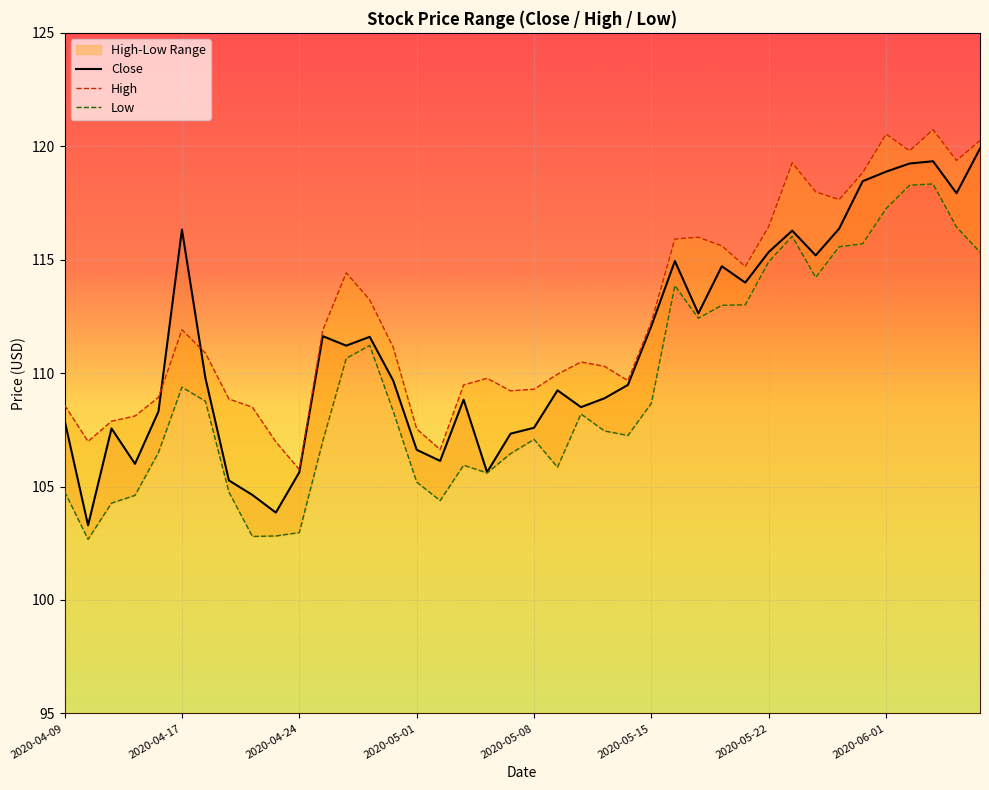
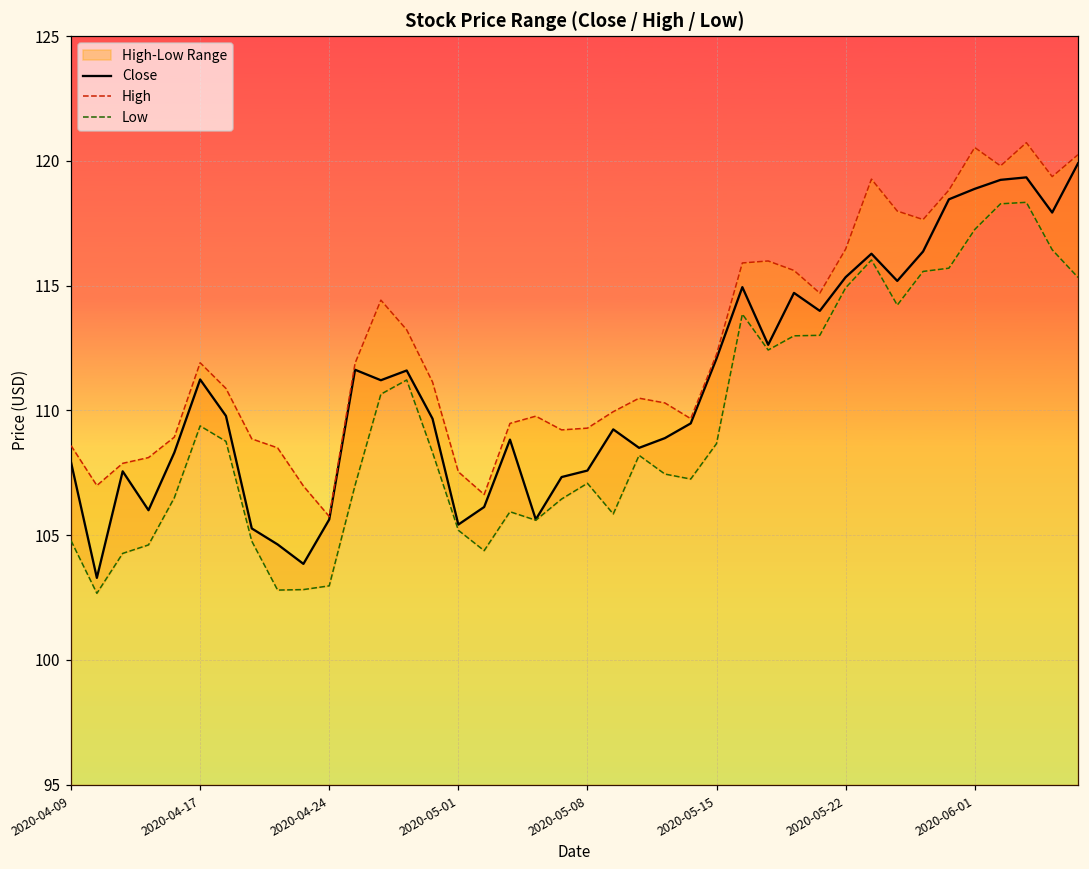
  {
    "Close": {
      "2020-04-09": 107.9,
-     "2020-04-17": 116.3,
+     "2020-04-17": 111.2,
      "2020-04-24": 105.6,
-     "2020-05-01": 106.6,
+     "2020-05-01": 105.4,
      "2020-05-08": 107.6,
      "2020-05-15": 112.1,
      "2020-05-22": 115.3,
      "2020-06-01": 118.9
    },
    "High-Low Range": {
      "2020-04-09": 108.6,
      "2020-04-17": 111.9,
      "2020-04-24": 105.8,
      "2020-05-01": 107.5,
      "2020-05-08": 109.3,
      "2020-05-15": 112.3,
      "2020-05-22": 116.5,
      "2020-06-01": 120.5
    },
    "Low": {
      "2020-04-09": 104.8,
      "2020-04-17": 109.4,
      "2020-04-24": 103.0,
      "2020-05-01": 105.2,
      "2020-05-08": 107.1,
      "2020-05-15": 108.7,
      "2020-05-22": 114.9,
      "2020-06-01": 117.3
    }
  }
